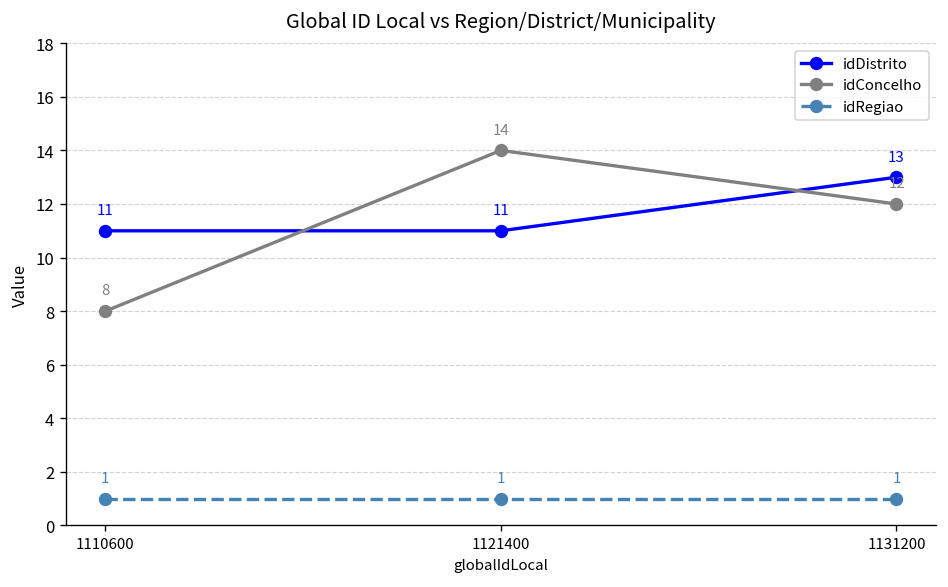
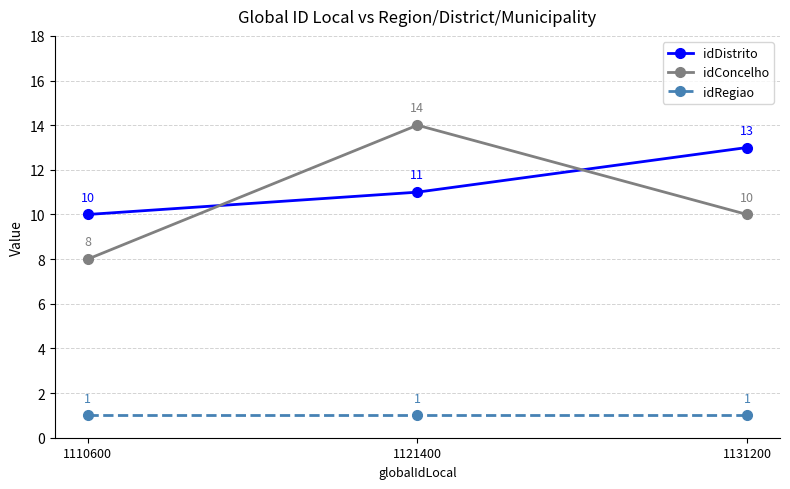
  {
    "idDistrito": {
-     "1110600": 11,
+     "1110600": 10,
      "1121400": 11,
      "1131200": 13
    },
    "idConcelho": {
      "1110600": 8,
      "1121400": 14,
-     "1131200": 12
+     "1131200": 10
    },
    "idRegiao": {
      "1110600": 1,
      "1121400": 1,
      "1131200": 1
    }
  }
